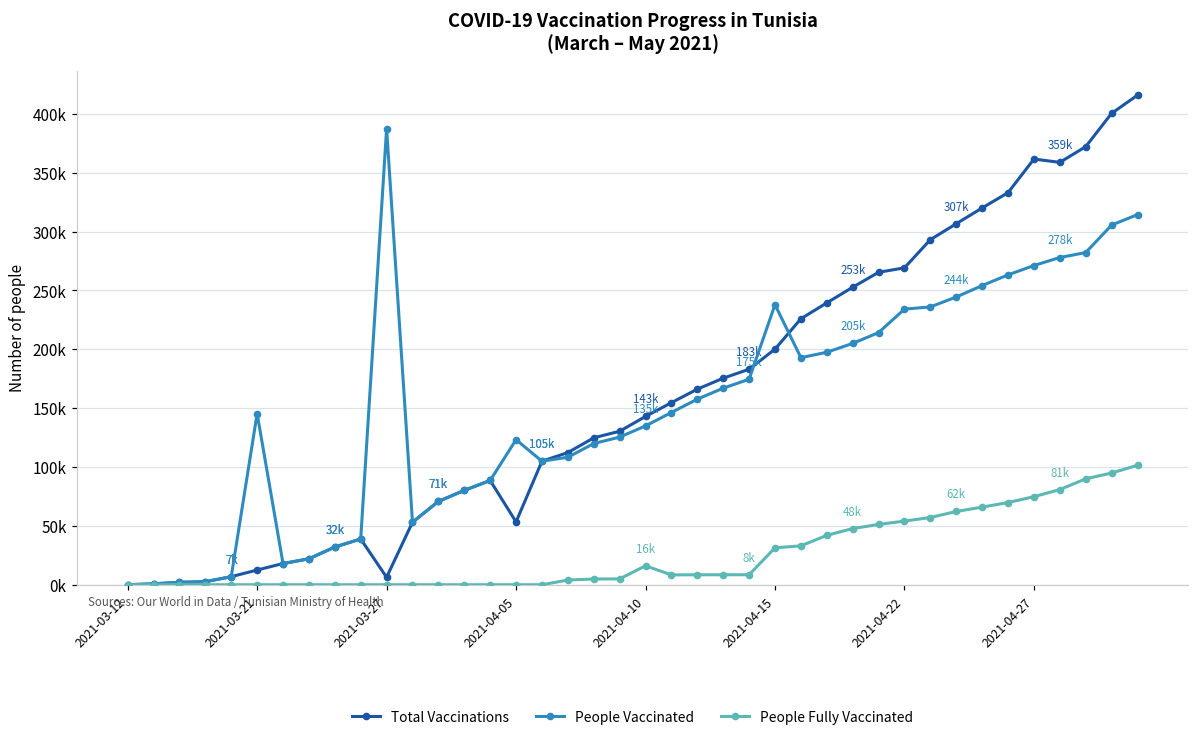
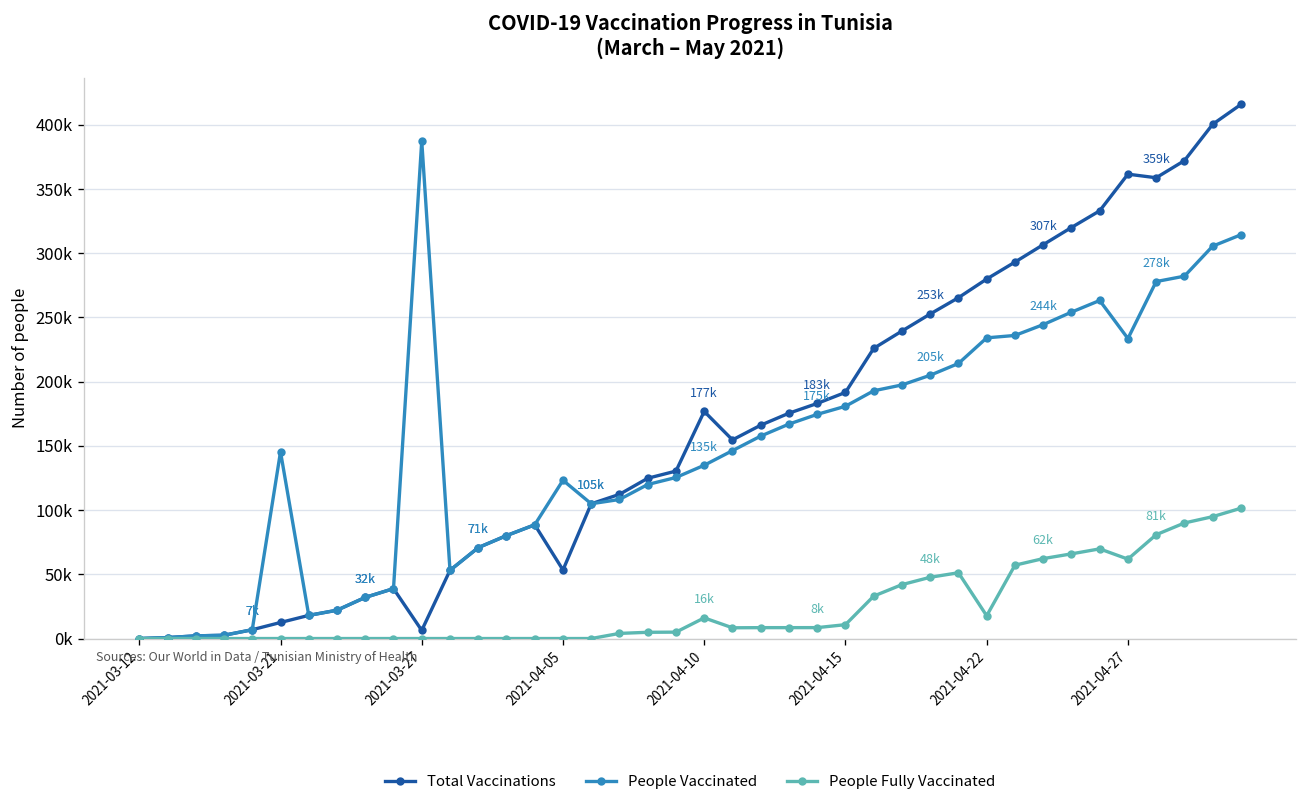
  {
    "Total Vaccinations": {
-     "2021-04-10": "143k",
-     "2021-04-15": "200000",
-     "2021-04-22": "269000"
+     "2021-04-10": "177k",
+     "2021-04-15": "192000",
+     "2021-04-22": "280000"
    },
    "People Vaccinated": {
      "2021-03-21": "145000",
      "2021-03-27": "387000",
      "2021-04-05": "123000",
-     "2021-04-15": "238000",
+     "2021-04-15": "181000",
      "2021-04-22": "234000",
-     "2021-04-27": "271000"
+     "2021-04-27": "234000"
    },
    "People Fully Vaccinated": {
      "2021-03-21": "0",
      "2021-03-27": "0",
      "2021-04-05": "0",
-     "2021-04-15": "31000",
-     "2021-04-22": "54000",
-     "2021-04-27": "75000"
+     "2021-04-15": "11000",
+     "2021-04-22": "18000",
+     "2021-04-27": "62000"
    }
  }
